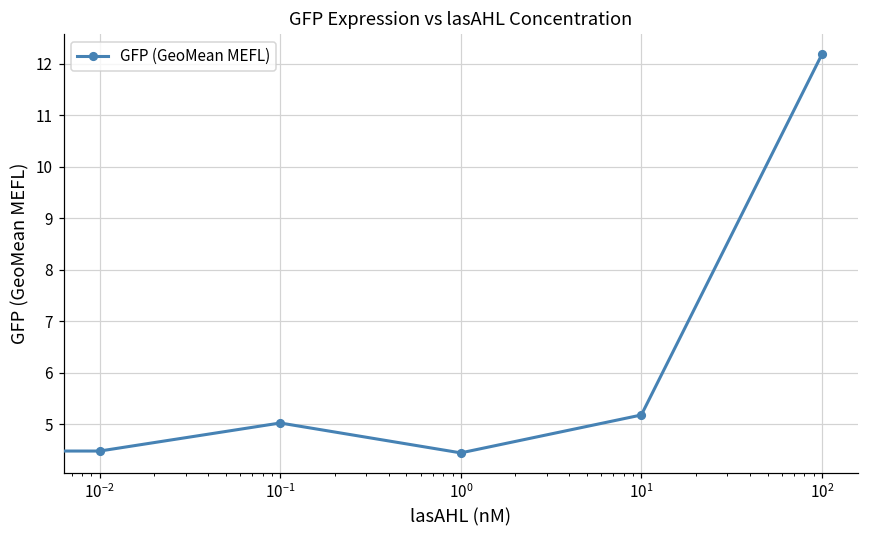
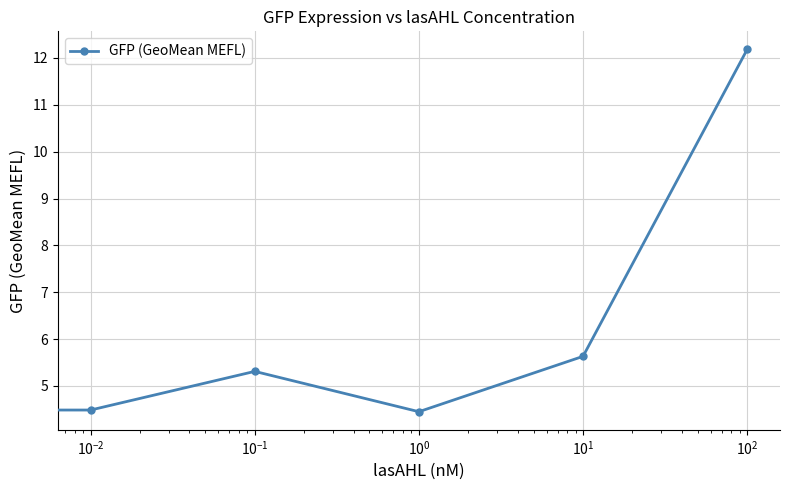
  {
    "10^-2": 4.5,
-   "10^-1": 5.0,
+   "10^-1": 5.3,
    "10^0": 4.4,
-   "10^1": 5.2,
+   "10^1": 5.6,
    "10^2": 12.2
  }
